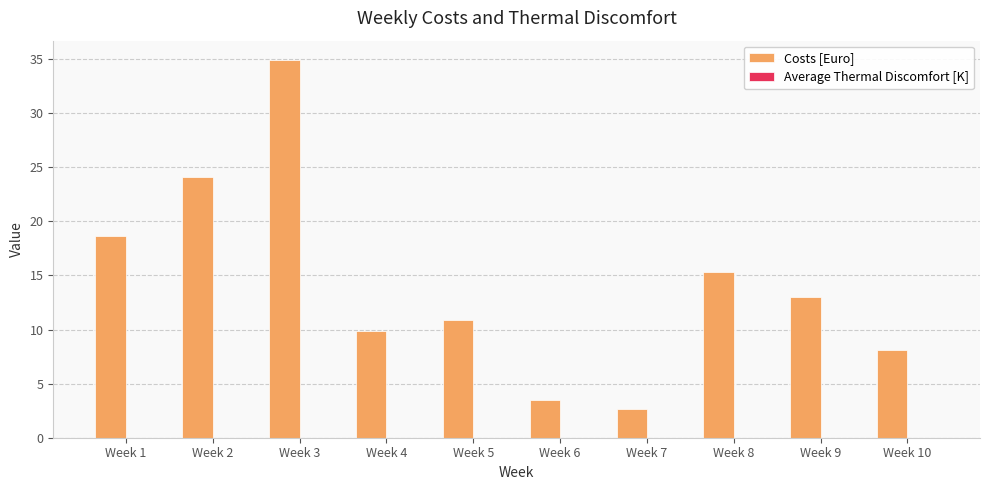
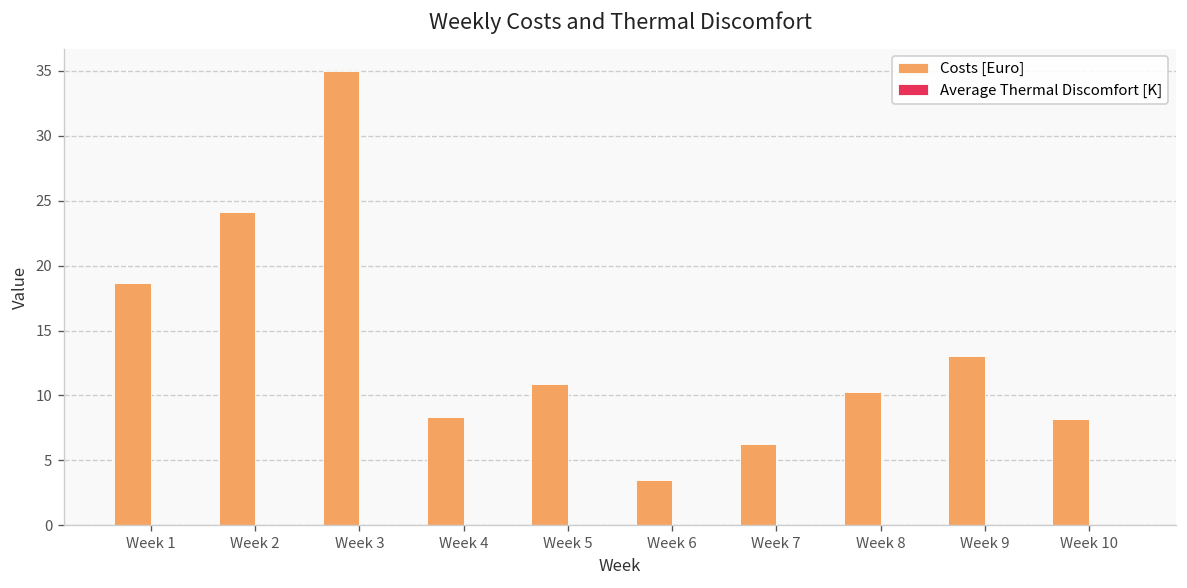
  {
    "Costs [Euro]": {
      "Week 1": 18.7,
      "Week 2": 24.1,
      "Week 3": 35.0,
-     "Week 4": 9.9,
+     "Week 4": 8.3,
      "Week 5": 10.9,
      "Week 6": 3.5,
-     "Week 7": 2.6,
-     "Week 8": 15.3,
+     "Week 7": 6.3,
+     "Week 8": 10.3,
      "Week 9": 13.0,
      "Week 10": 8.2
    },
    "Average Thermal Discomfort [K]": {
      "Week 1": 0.0,
      "Week 2": 0.0,
      "Week 3": 0.0,
      "Week 4": 0.0,
      "Week 5": 0.0,
      "Week 6": 0.0,
      "Week 7": 0.0,
      "Week 8": 0.0,
      "Week 9": 0.0,
      "Week 10": 0.0
    }
  }
